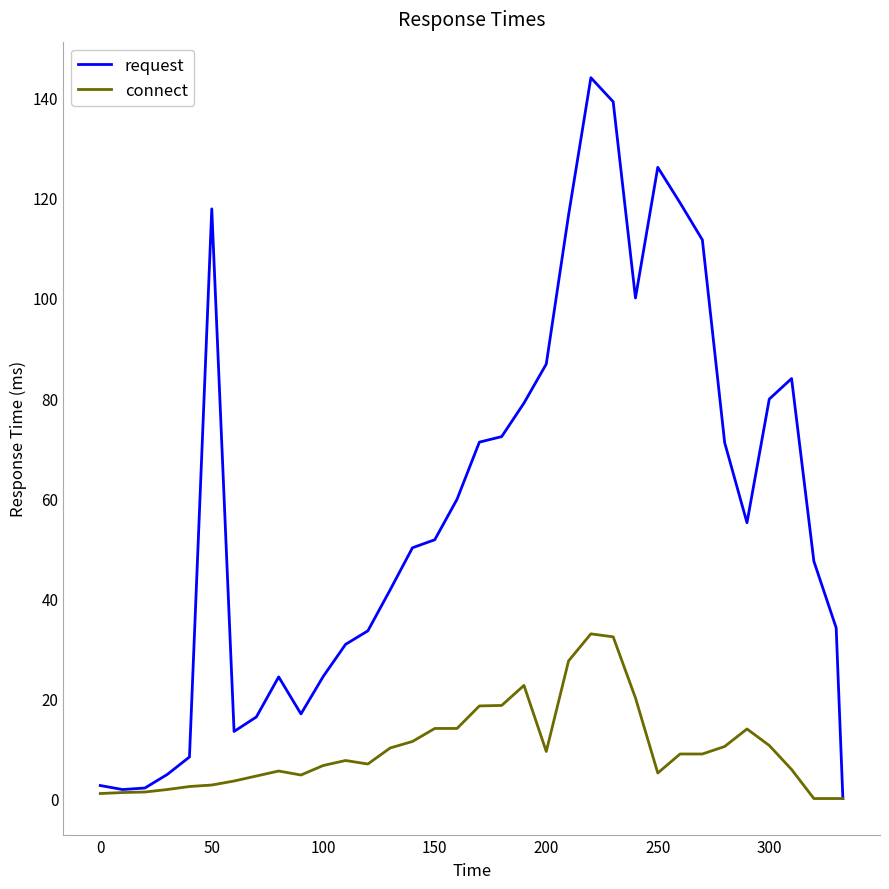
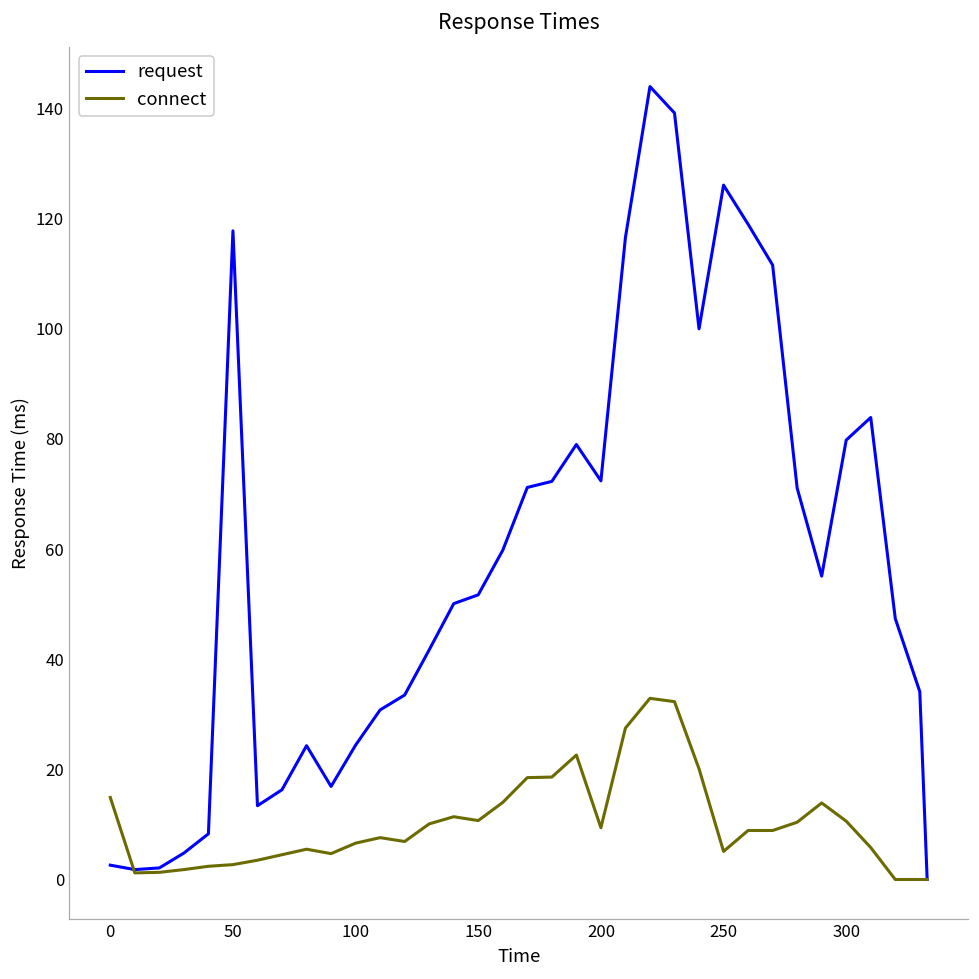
  {
    "request": {
      "0": 3,
      "50": 118,
      "100": 24,
      "150": 52,
-     "200": 87,
+     "200": 72,
      "250": 126,
      "300": 80
    },
    "connect": {
-     "0": 1,
+     "0": 15,
      "50": 3,
      "100": 7,
-     "150": 14,
+     "150": 11,
      "200": 9,
      "250": 5,
      "300": 11
    }
  }
